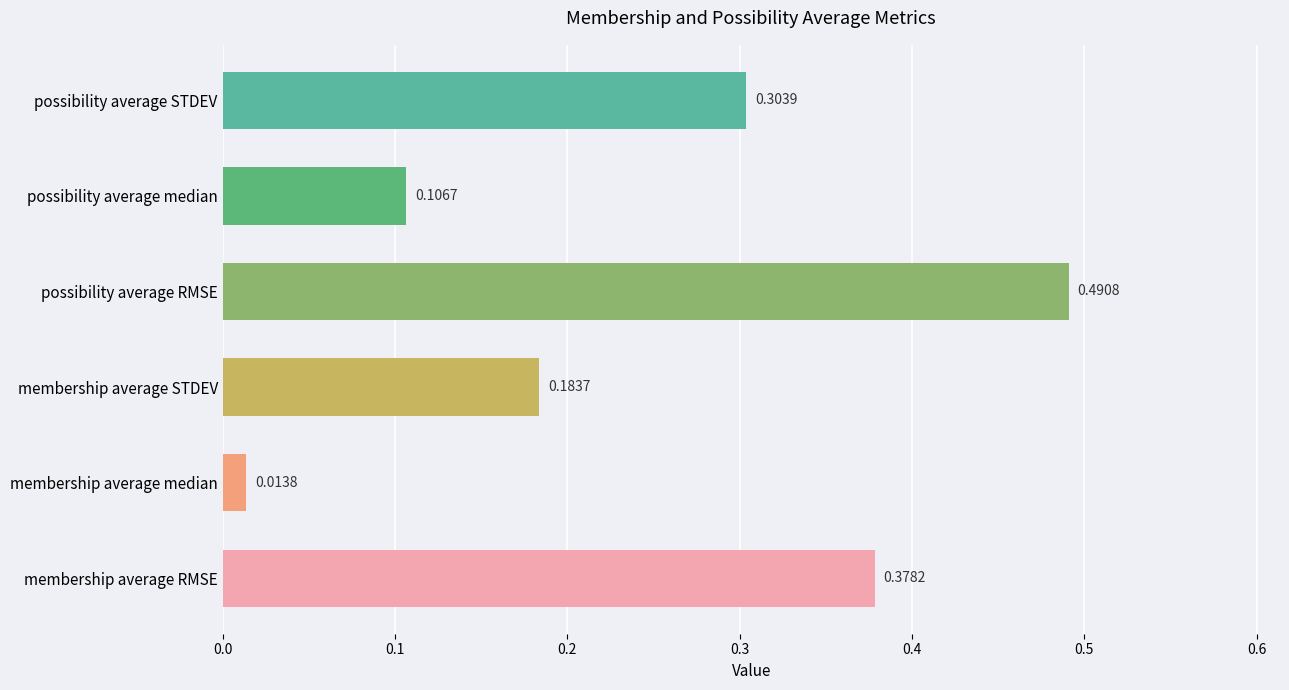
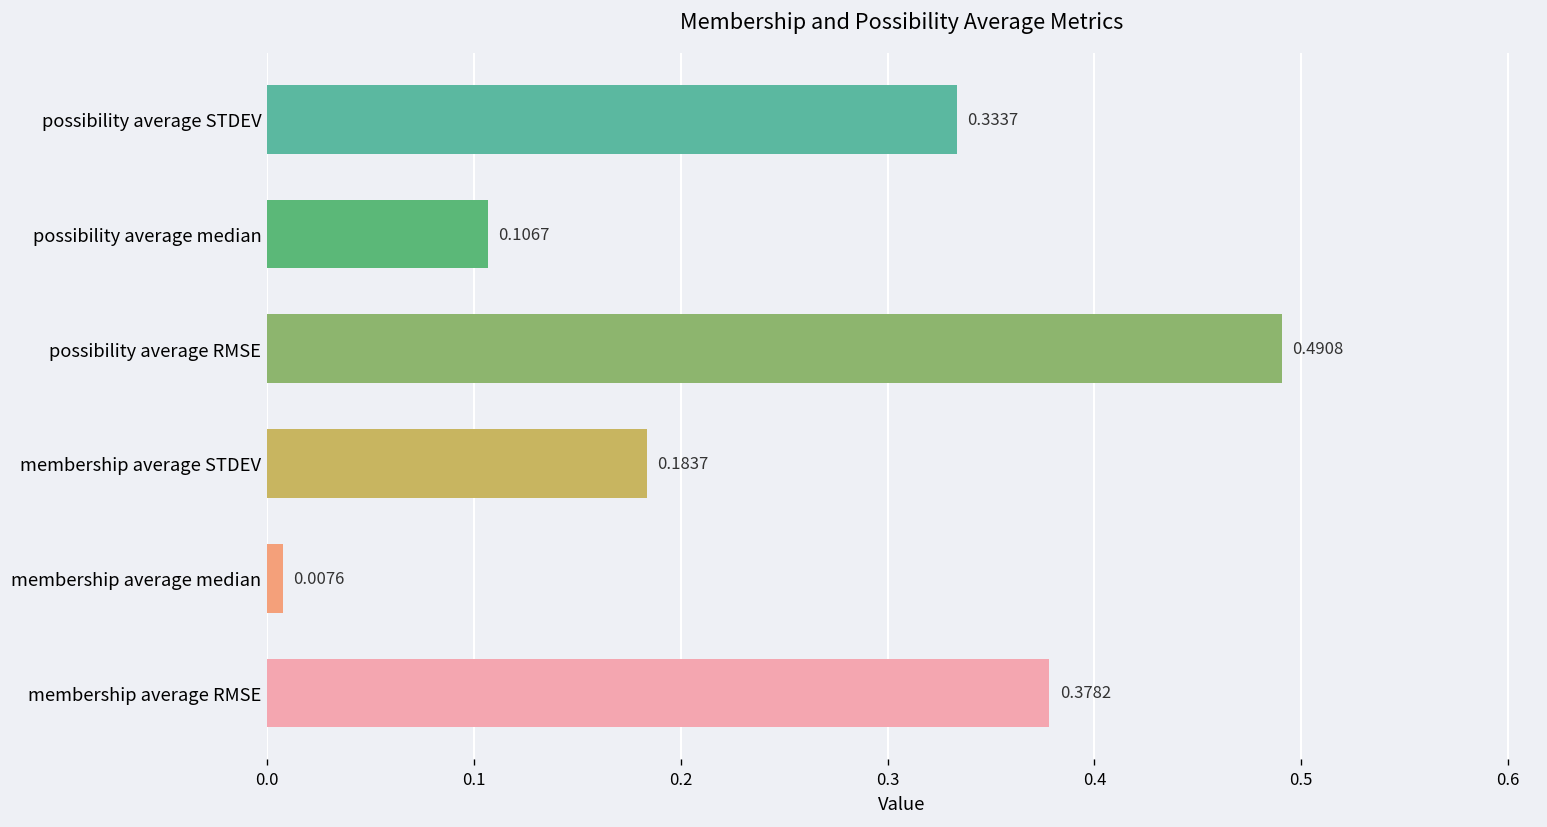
  {
-   "possibility average STDEV": 0.3039,
+   "possibility average STDEV": 0.3337,
    "possibility average median": 0.1067,
    "possibility average RMSE": 0.4908,
    "membership average STDEV": 0.1837,
-   "membership average median": 0.0138,
+   "membership average median": 0.0076,
    "membership average RMSE": 0.3782
  }
